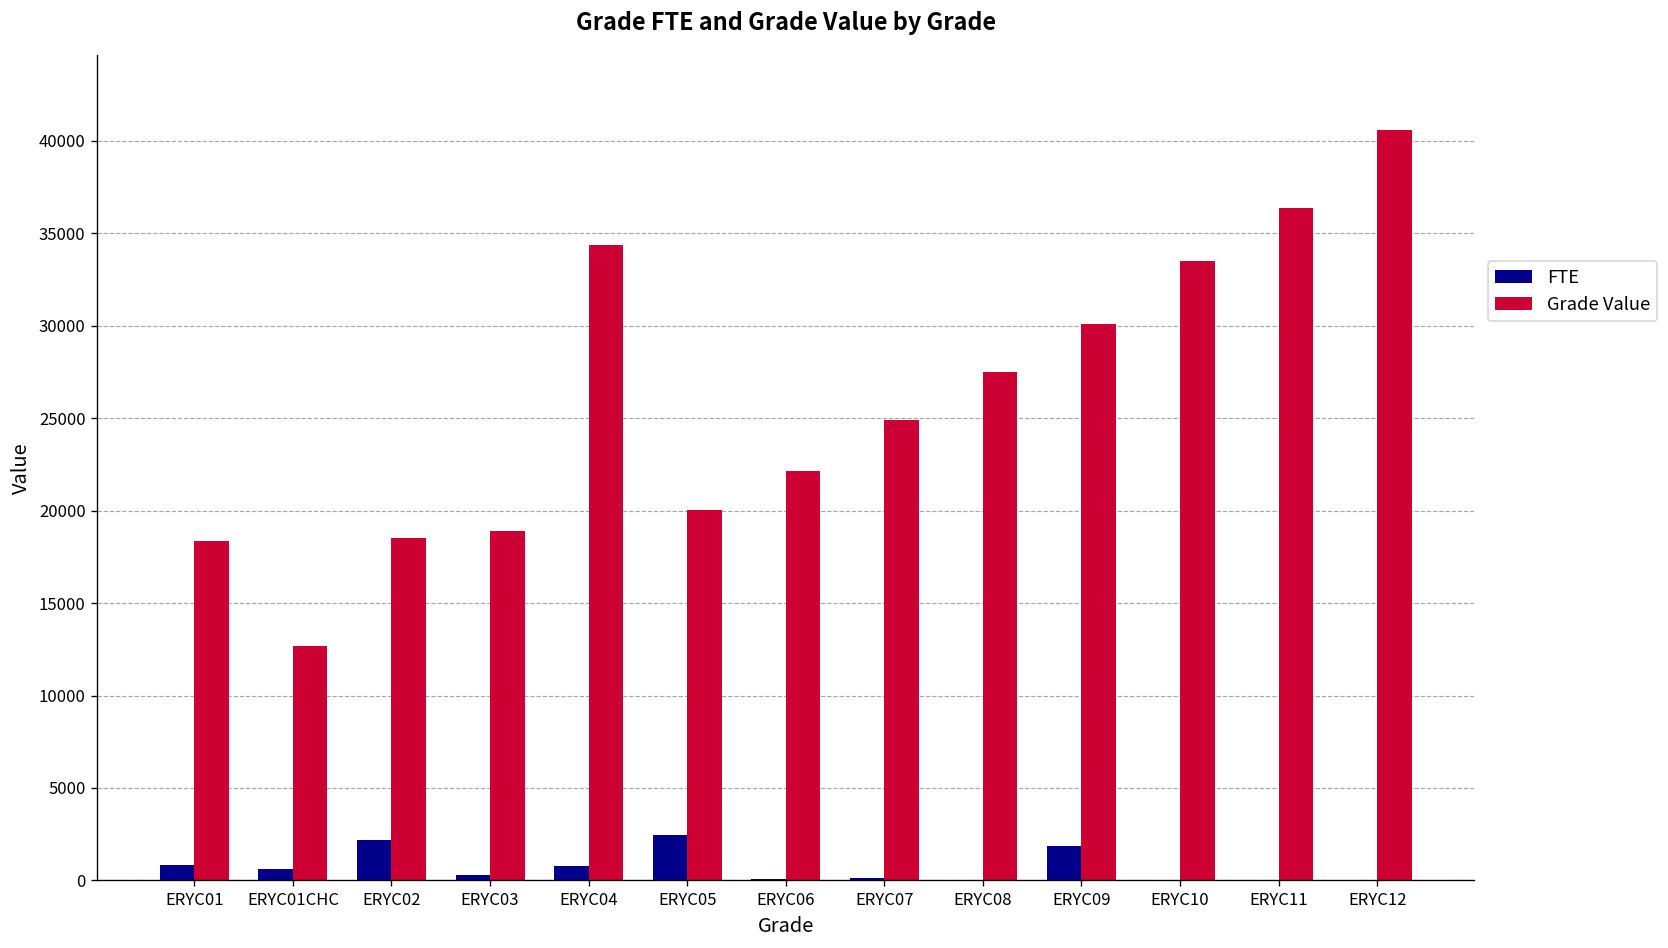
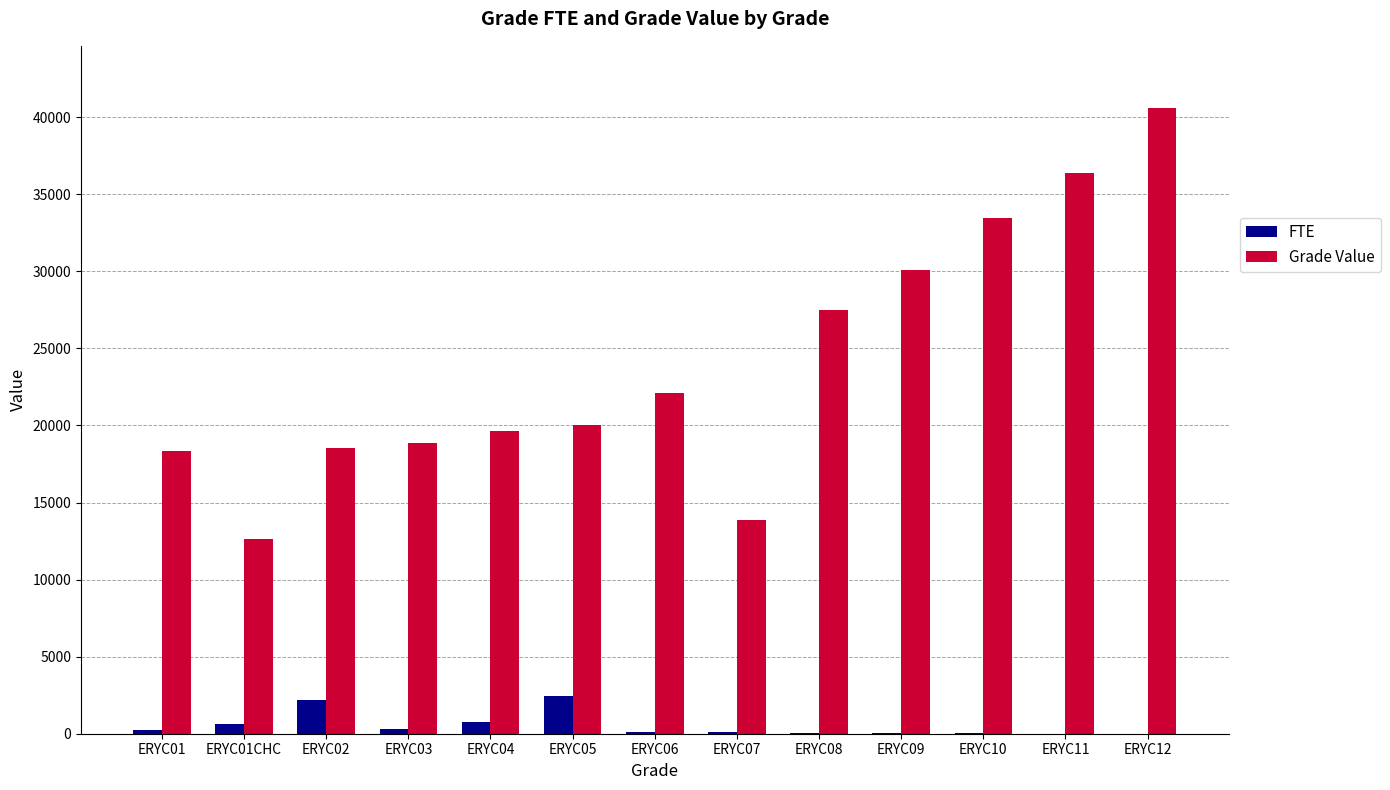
  {
    "FTE": {
-     "ERYC01": 900,
+     "ERYC01": 200,
      "ERYC01CHC": 600,
      "ERYC02": 2200,
      "ERYC03": 300,
      "ERYC04": 800,
      "ERYC05": 2400,
-     "ERYC09": 1900
+     "ERYC09": 0
    },
    "Grade Value": {
      "ERYC01": 18300,
      "ERYC01CHC": 12700,
      "ERYC02": 18500,
      "ERYC03": 18900,
-     "ERYC04": 34300,
+     "ERYC04": 19700,
      "ERYC05": 20000,
      "ERYC06": 22100,
-     "ERYC07": 24900,
+     "ERYC07": 13900,
      "ERYC08": 27500,
      "ERYC09": 30100,
      "ERYC10": 33500,
      "ERYC11": 36400,
      "ERYC12": 40600
    }
  }
